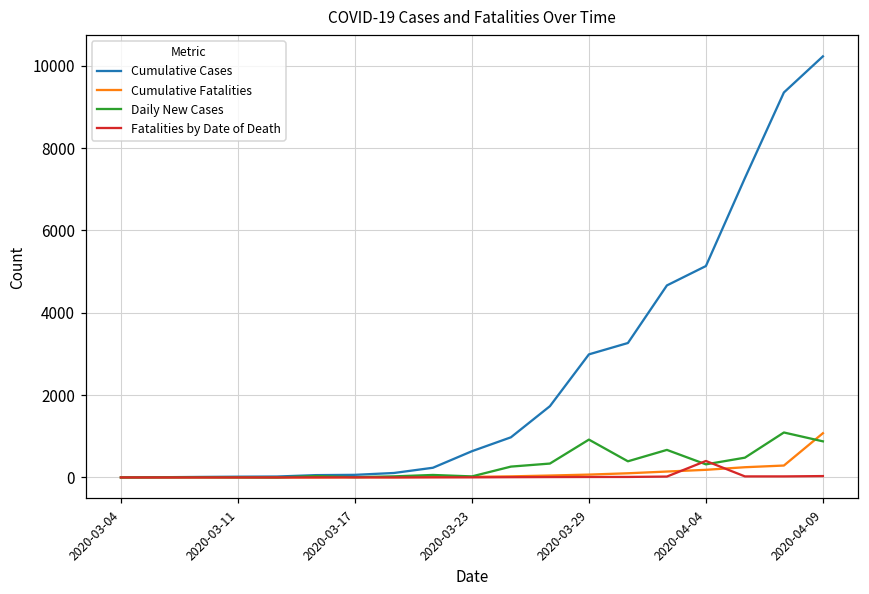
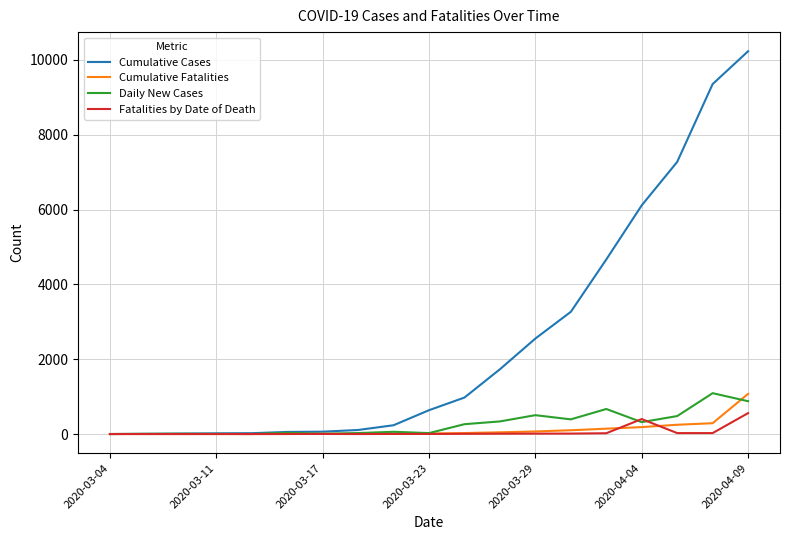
  {
    "Cumulative Cases": {
      "2020-03-23": 600,
-     "2020-03-29": 3000,
-     "2020-04-04": 5100,
+     "2020-03-29": 2600,
+     "2020-04-04": 6100,
      "2020-04-09": 10200
    },
    "Cumulative Fatalities": {
      "2020-04-04": 200,
      "2020-04-09": 1100
    },
    "Daily New Cases": {
-     "2020-03-29": 900,
+     "2020-03-29": 500,
      "2020-04-04": 300,
      "2020-04-09": 900
    },
    "Fatalities by Date of Death": {
      "2020-04-04": 400,
-     "2020-04-09": 0
+     "2020-04-09": 600
    }
  }
